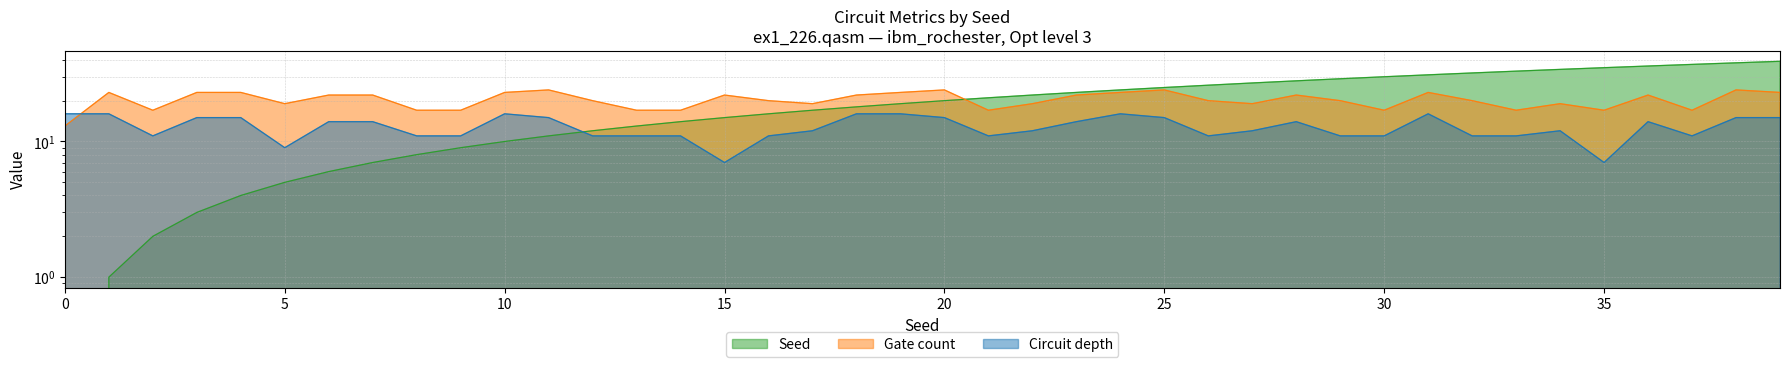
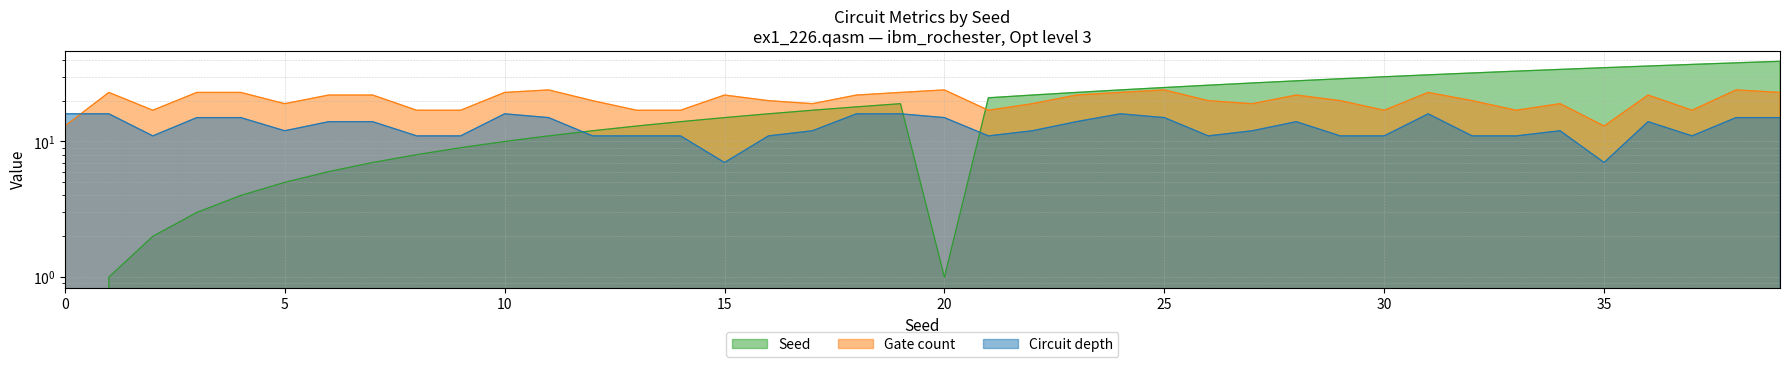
  {
    "Seed": {
      "5": 5,
      "10": 10,
      "15": 15,
-     "20": 20,
+     "20": 1,
      "30": 30,
      "35": 35
    },
    "Gate count": {
      "0": 13,
      "5": 19,
      "10": 23,
      "15": 22,
      "20": 24,
      "30": 17,
-     "35": 17
+     "35": 13
    },
    "Circuit depth": {
      "0": 16,
-     "5": 9,
+     "5": 12,
      "10": 16,
      "15": 7,
      "20": 15,
      "25": 15,
      "30": 11,
      "35": 7
    }
  }
